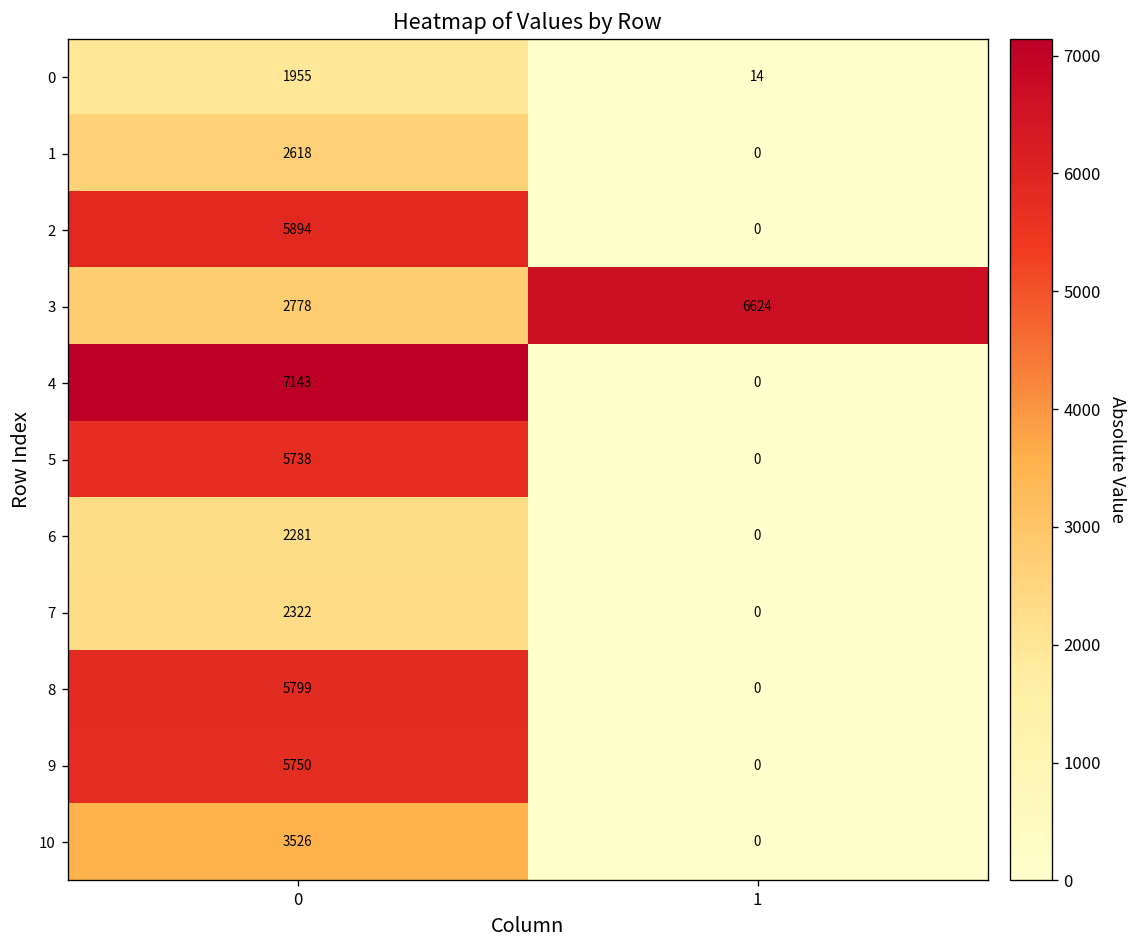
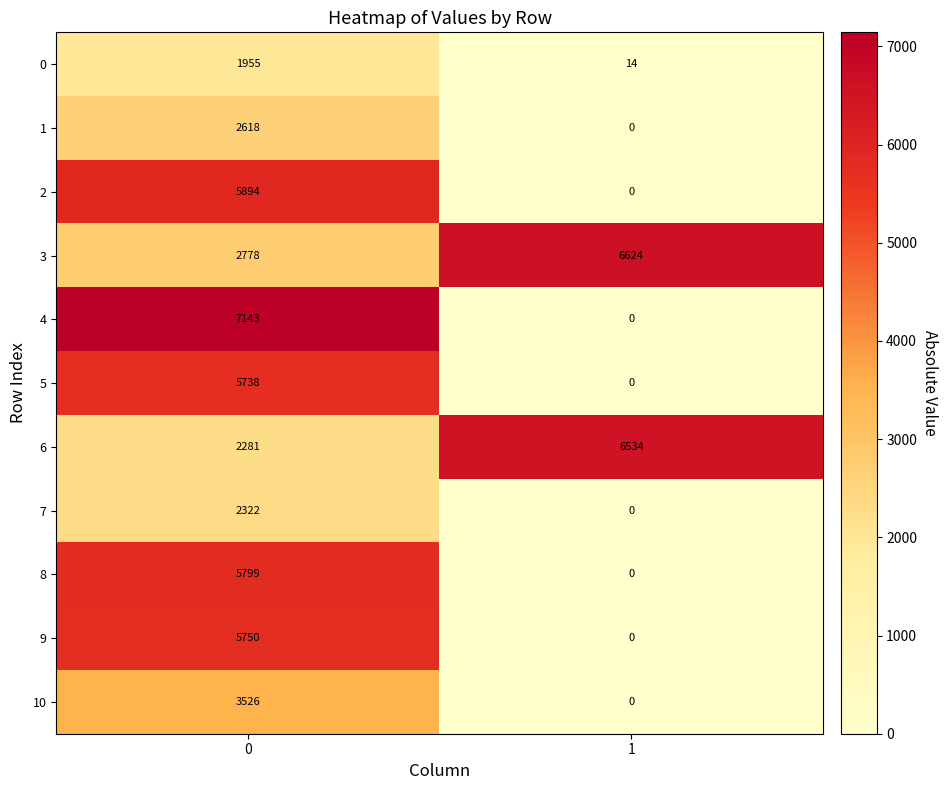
  {
    "0": {
      "0": 1955,
      "1": 14
    },
    "1": {
      "0": 2618,
      "1": 0
    },
    "2": {
      "0": 5894,
      "1": 0
    },
    "3": {
      "0": 2778,
      "1": 6624
    },
    "4": {
      "0": 7143,
      "1": 0
    },
    "5": {
      "0": 5738,
      "1": 0
    },
    "6": {
      "0": 2281,
-     "1": 0
+     "1": 6534
    },
    "7": {
      "0": 2322,
      "1": 0
    },
    "8": {
      "0": 5799,
      "1": 0
    },
    "9": {
      "0": 5750,
      "1": 0
    },
    "10": {
      "0": 3526,
      "1": 0
    }
  }
